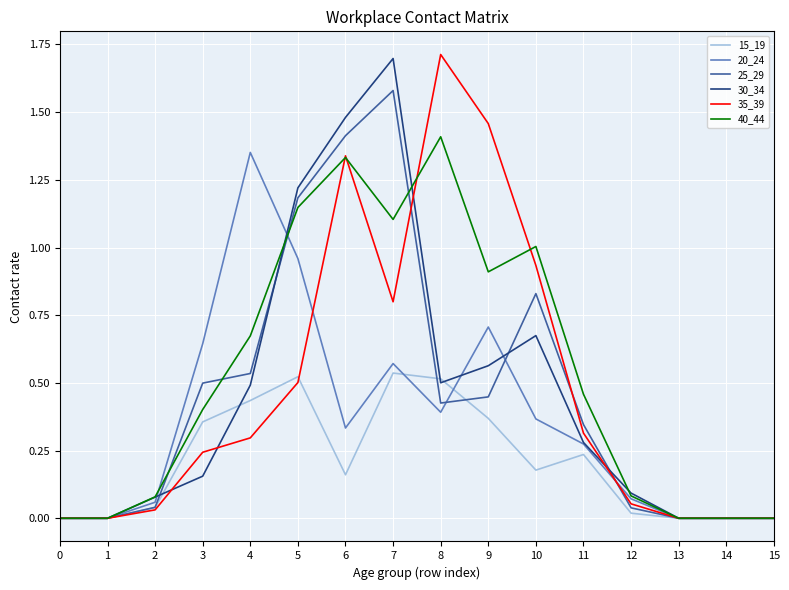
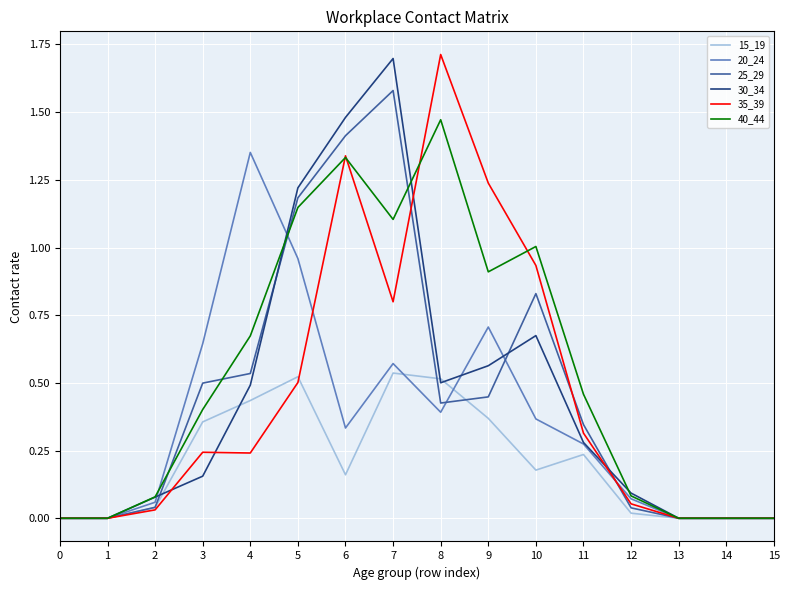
  {
    "15_19": {
      "3": 0.36,
      "4": 0.43,
      "5": 0.52,
      "6": 0.16,
      "7": 0.54,
      "8": 0.52,
      "9": 0.37,
      "10": 0.18,
      "11": 0.24,
      "12": 0.02
    },
    "35_39": {
      "3": 0.24,
-     "4": 0.30,
+     "4": 0.24,
      "5": 0.50,
      "7": 0.80,
      "8": 1.71,
-     "9": 1.46,
+     "9": 1.24,
      "10": 0.93,
      "11": 0.31,
      "12": 0.05
    },
    "40_44": {
      "3": 0.40,
      "4": 0.67,
      "5": 1.15,
      "7": 1.10,
-     "8": 1.41,
+     "8": 1.47,
      "9": 0.91,
      "10": 1.00,
      "11": 0.46,
      "12": 0.08
    }
  }
